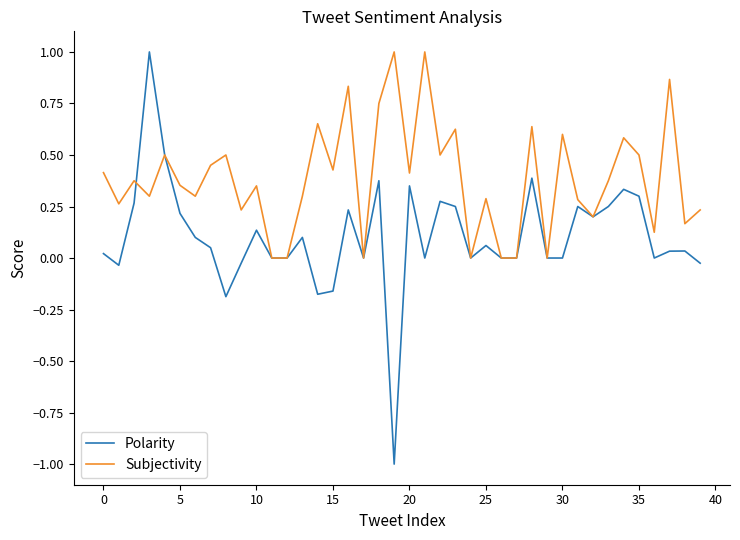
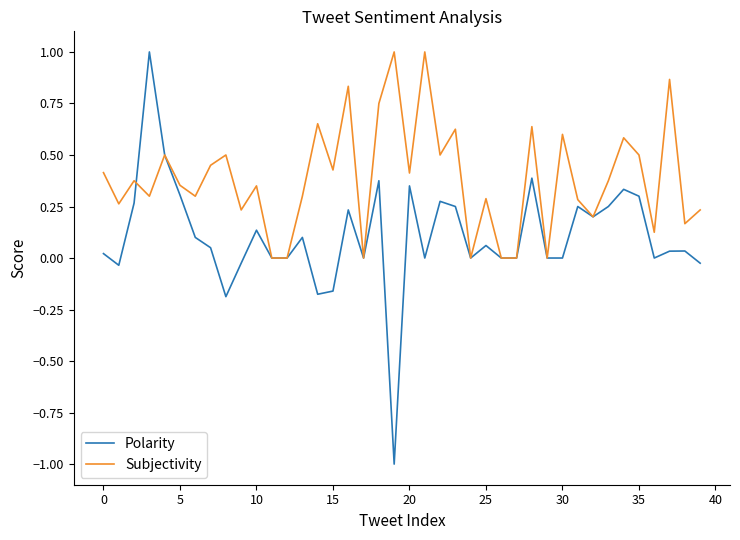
  {
    "Polarity": {
      "0": 0.02,
-     "5": 0.22,
+     "5": 0.31,
      "10": 0.14,
      "15": -0.16,
      "20": 0.35,
      "25": 0.06,
      "30": 0.00,
      "35": 0.30
    },
    "Subjectivity": {
      "0": 0.41,
      "5": 0.35,
      "10": 0.35,
      "15": 0.43,
      "20": 0.41,
      "25": 0.29,
      "30": 0.60,
      "35": 0.50
    }
  }
